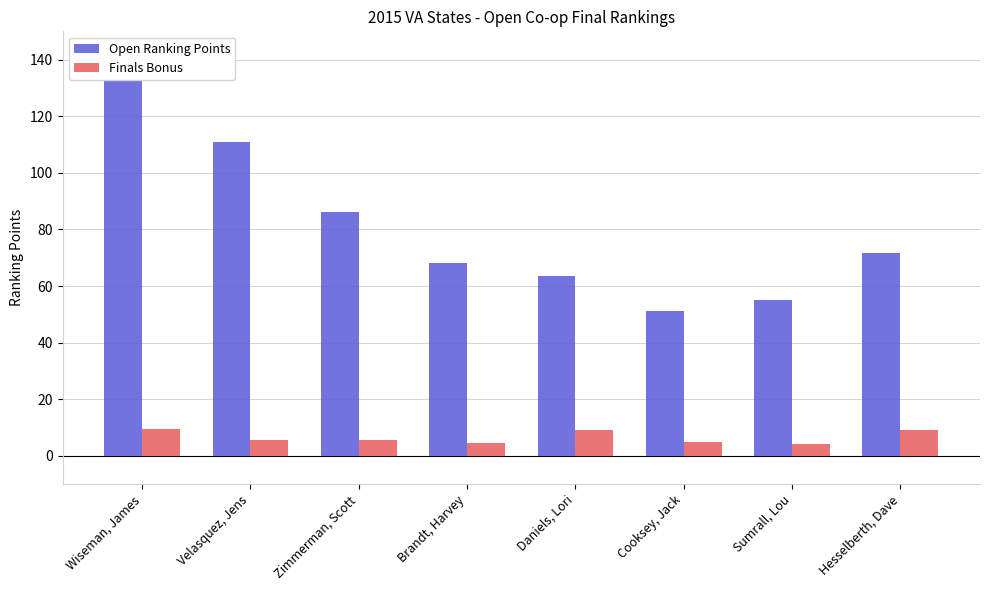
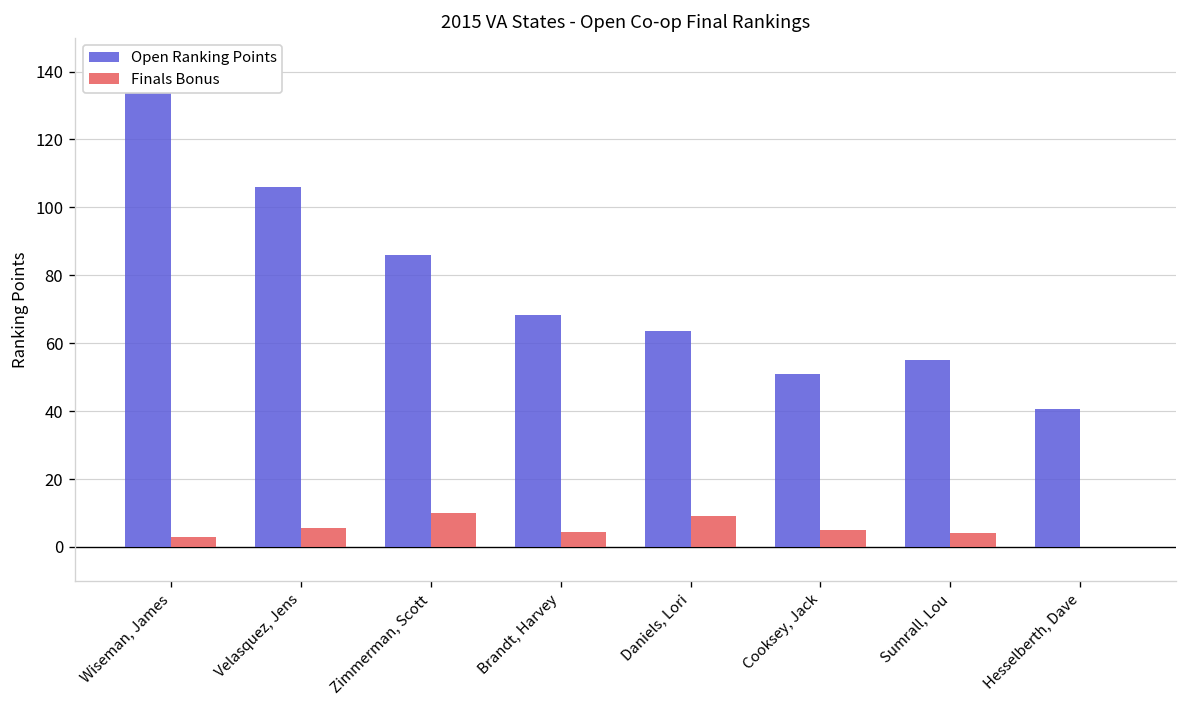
  {
    "Open Ranking Points": {
-     "Velasquez, Jens": 111,
+     "Velasquez, Jens": 106,
      "Zimmerman, Scott": 86,
      "Brandt, Harvey": 68,
      "Daniels, Lori": 64,
      "Cooksey, Jack": 51,
      "Sumrall, Lou": 55,
-     "Hesselberth, Dave": 72
+     "Hesselberth, Dave": 41
    },
    "Finals Bonus": {
-     "Wiseman, James": 10,
+     "Wiseman, James": 3,
      "Velasquez, Jens": 6,
-     "Zimmerman, Scott": 6,
+     "Zimmerman, Scott": 10,
      "Brandt, Harvey": 5,
      "Daniels, Lori": 9,
      "Cooksey, Jack": 5,
      "Sumrall, Lou": 4,
-     "Hesselberth, Dave": 9
+     "Hesselberth, Dave": 0
    }
  }
